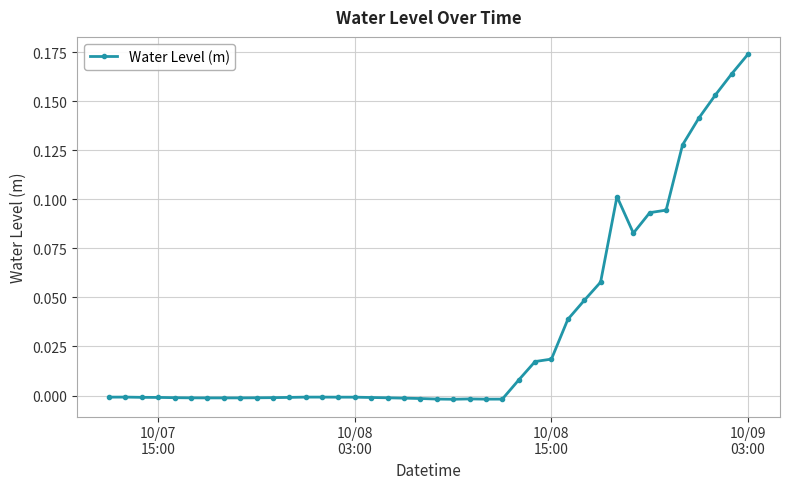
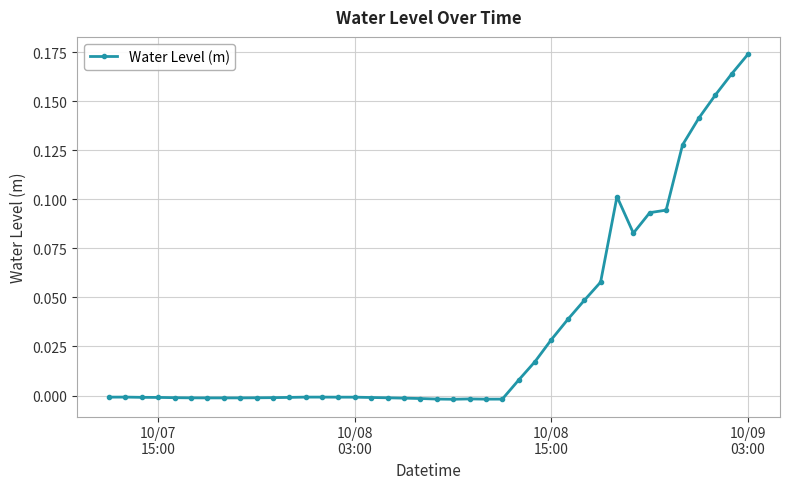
  {
    "10/07 15:00": -0.001,
    "10/08 03:00": -0.001,
-   "10/08 15:00": 0.019,
+   "10/08 15:00": 0.029,
    "10/09 03:00": 0.174
  }
